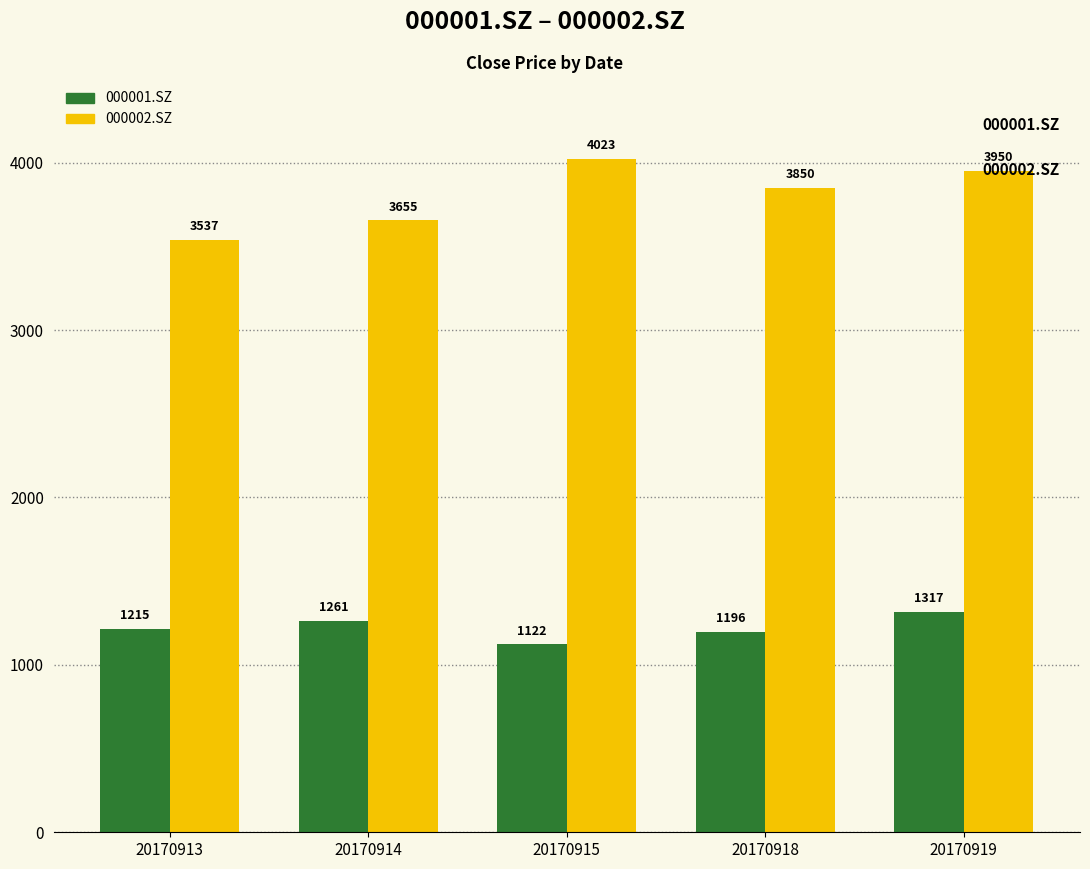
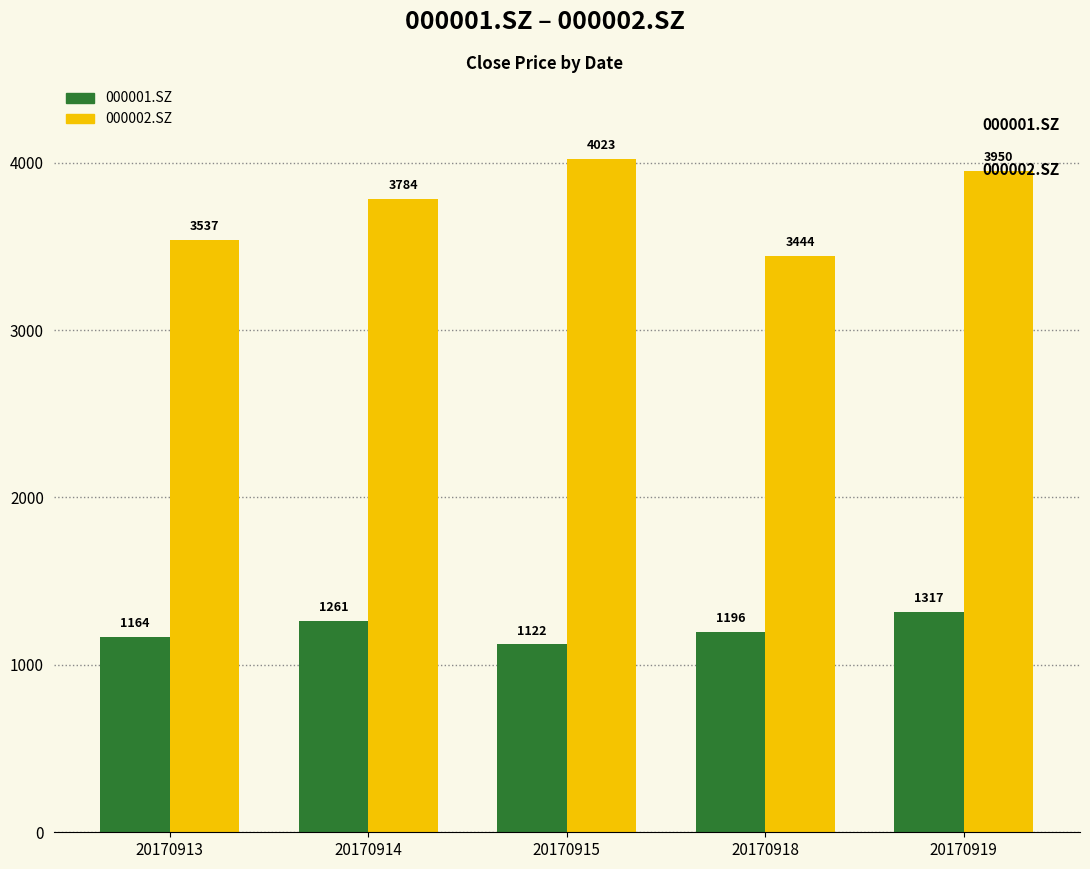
  {
    "000001.SZ": {
-     "20170913": 1215,
+     "20170913": 1164,
      "20170914": 1261,
      "20170915": 1122,
      "20170918": 1196,
      "20170919": 1317
    },
    "000002.SZ": {
      "20170913": 3537,
-     "20170914": 3655,
+     "20170914": 3784,
      "20170915": 4023,
-     "20170918": 3850
+     "20170918": 3444
    }
  }
